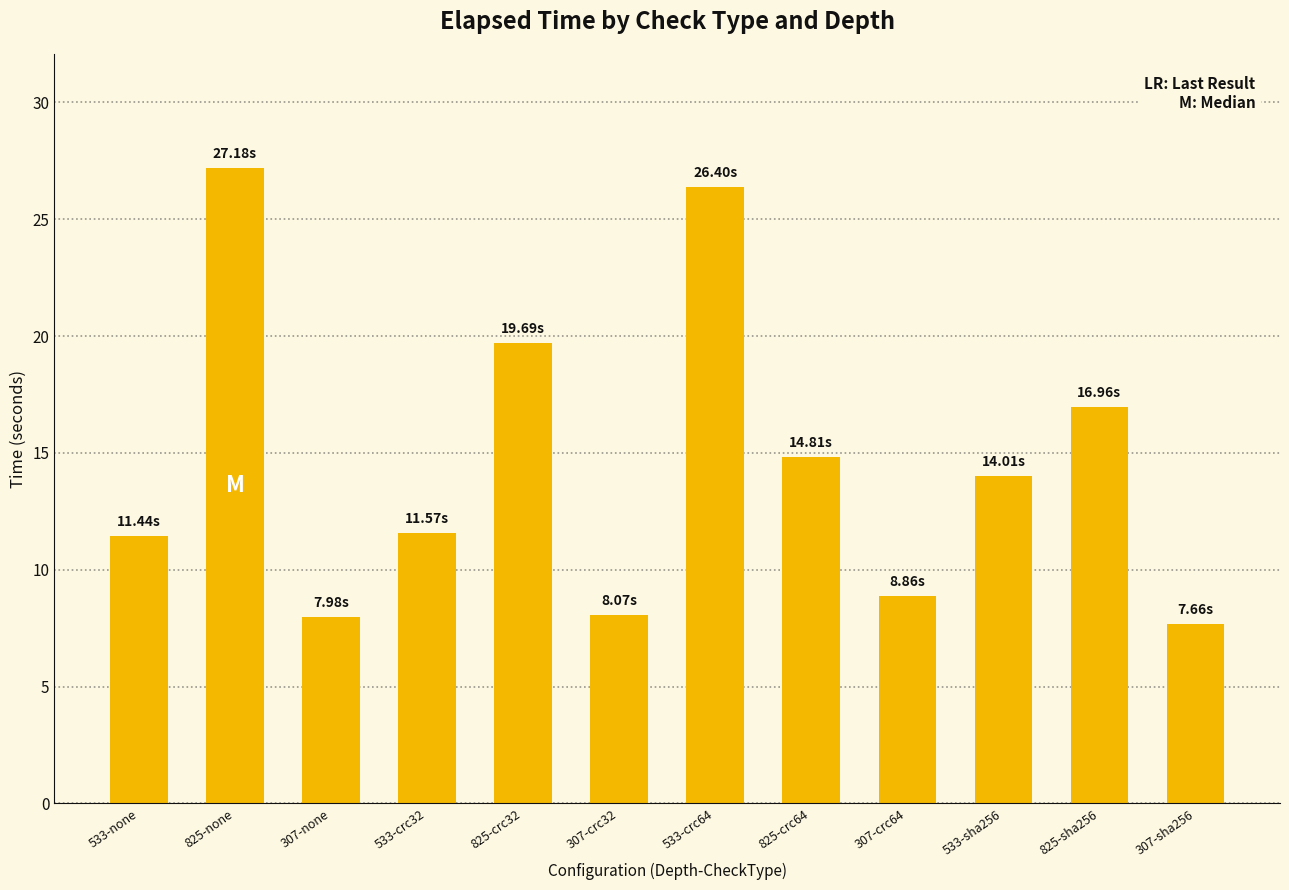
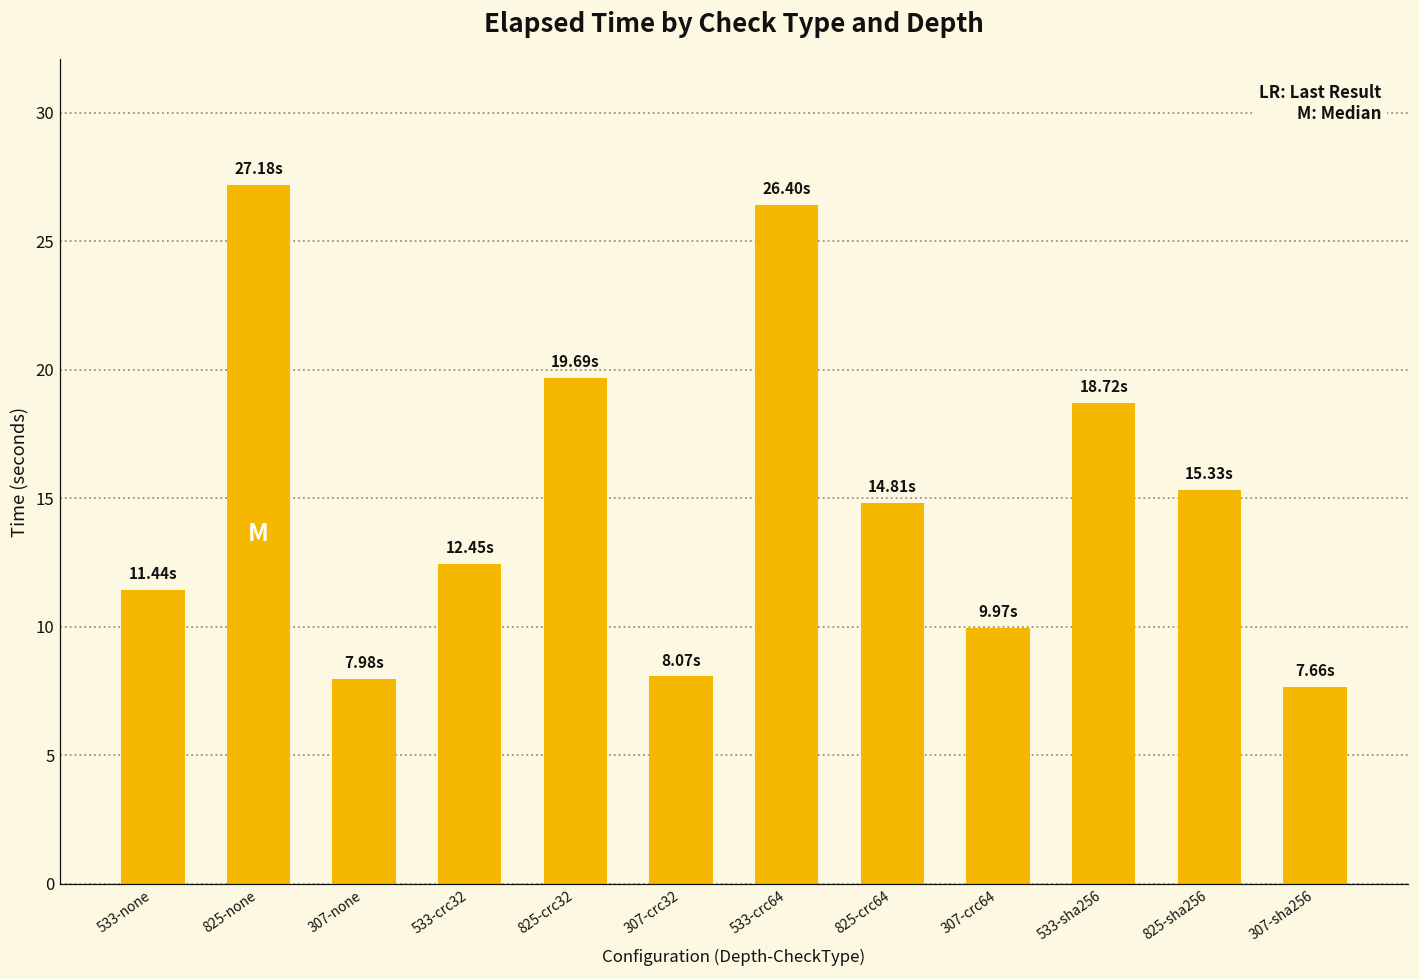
  {
    "533-none": "11.44s",
    "825-none": "27.18s",
    "307-none": "7.98s",
-   "533-crc32": "11.57s",
+   "533-crc32": "12.45s",
    "825-crc32": "19.69s",
    "307-crc32": "8.07s",
    "533-crc64": "26.40s",
    "825-crc64": "14.81s",
-   "307-crc64": "8.86s",
-   "533-sha256": "14.01s",
-   "825-sha256": "16.96s",
+   "307-crc64": "9.97s",
+   "533-sha256": "18.72s",
+   "825-sha256": "15.33s",
    "307-sha256": "7.66s"
  }
